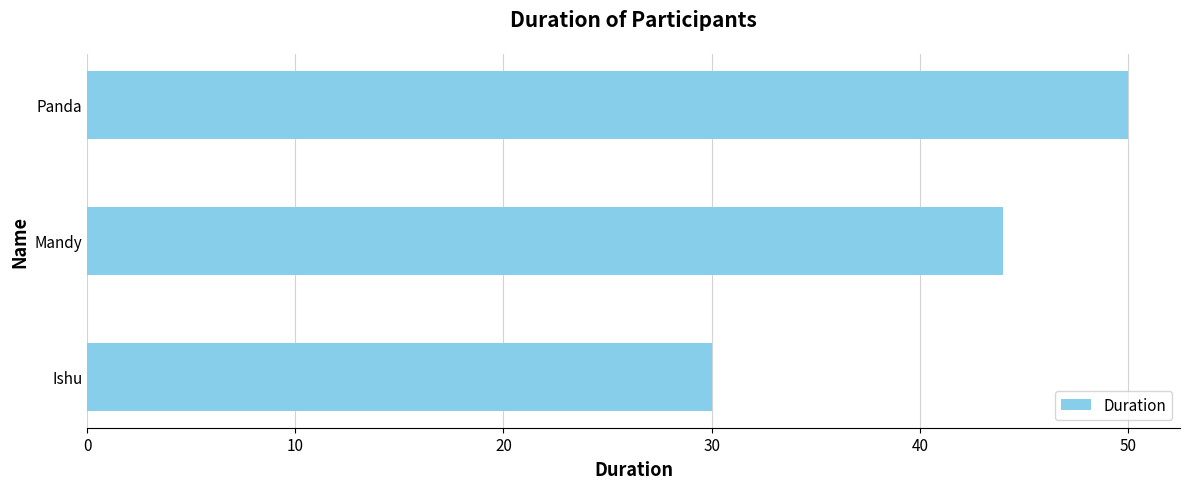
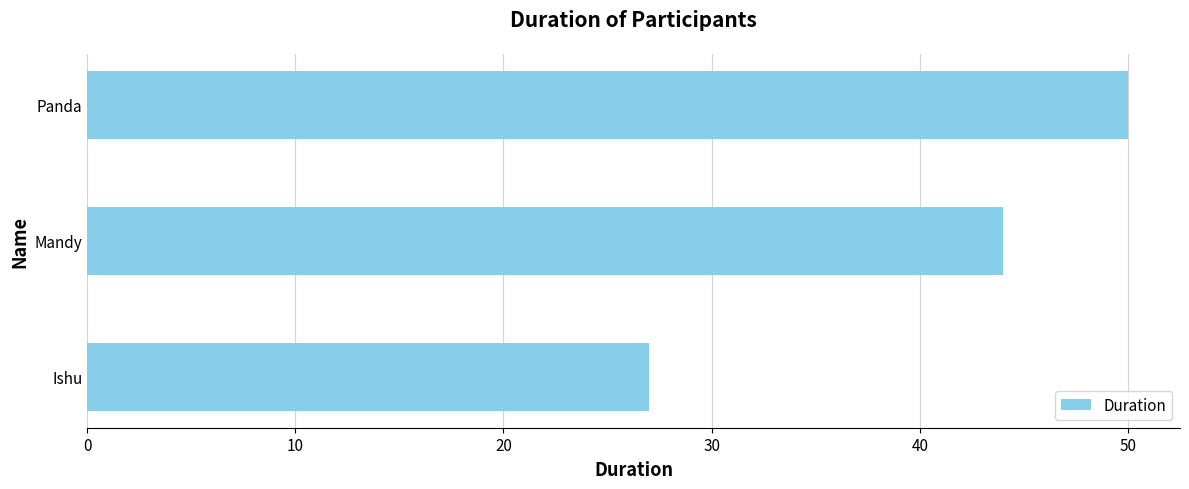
  {
    "Panda": 50,
    "Mandy": 44,
-   "Ishu": 30
+   "Ishu": 27
  }
